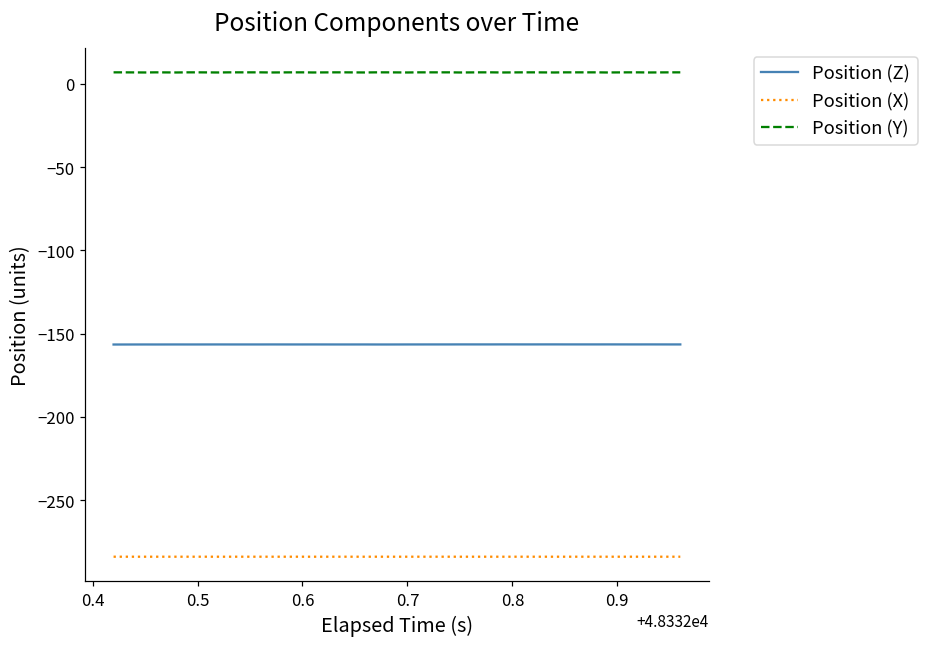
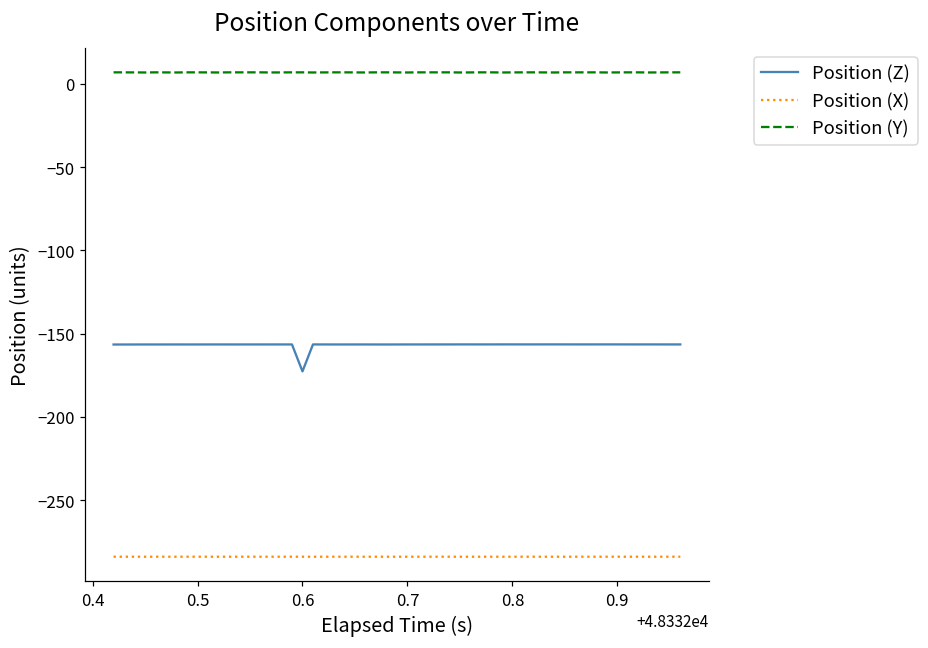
  {
    "Position (Z)": {
      "0.5": -156,
-     "0.6": -156,
+     "0.6": -173,
      "0.7": -156
    },
    "Position (X)": {
      "0.5": -284,
      "0.6": -284,
      "0.7": -284
    },
    "Position (Y)": {
      "0.5": 7,
      "0.6": 7,
      "0.7": 7
    }
  }
